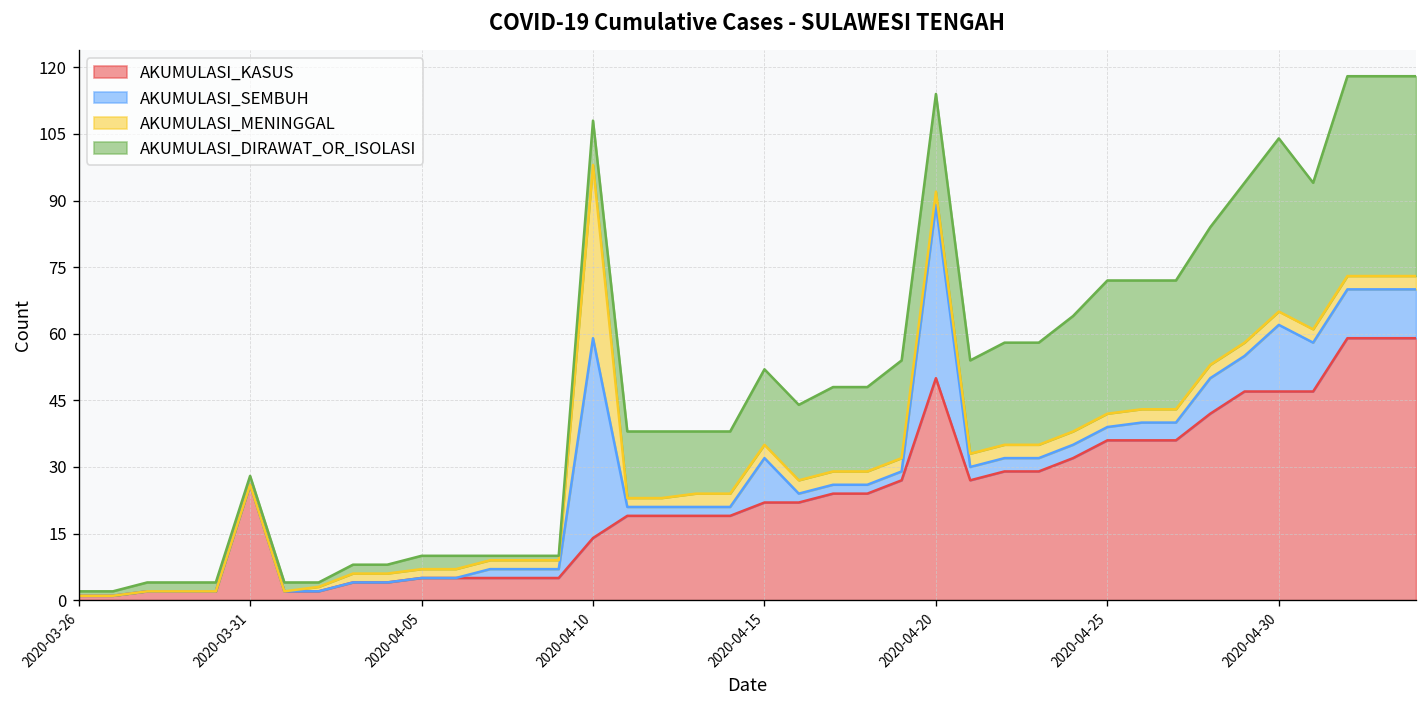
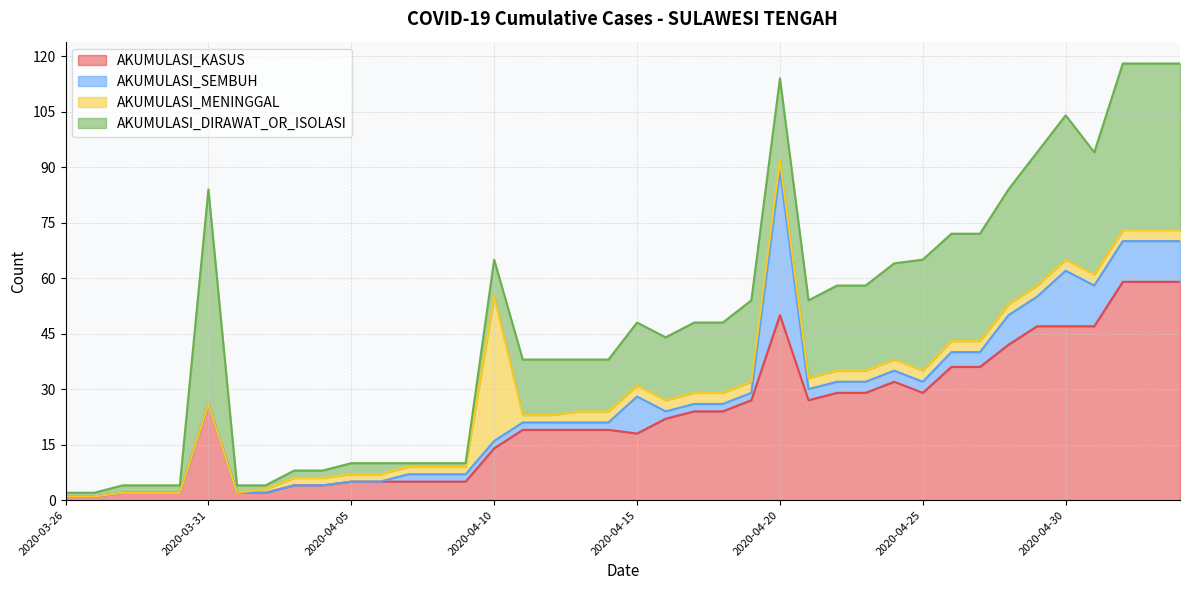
  {
    "AKUMULASI_KASUS": {
      "2020-04-10": 14,
-     "2020-04-15": 22,
+     "2020-04-15": 18,
      "2020-04-20": 50,
-     "2020-04-25": 36,
+     "2020-04-25": 29,
      "2020-04-30": 47
    },
    "AKUMULASI_SEMBUH": {
-     "2020-04-10": 45,
+     "2020-04-10": 2,
      "2020-04-15": 10,
      "2020-04-20": 39,
      "2020-04-25": 3,
      "2020-04-30": 15
    },
    "AKUMULASI_MENINGGAL": {
      "2020-04-05": 2,
      "2020-04-10": 39,
      "2020-04-15": 3,
      "2020-04-20": 3,
      "2020-04-25": 3,
      "2020-04-30": 3
    },
    "AKUMULASI_DIRAWAT_OR_ISOLASI": {
      "2020-03-26": 1,
-     "2020-03-31": 2,
+     "2020-03-31": 58,
      "2020-04-05": 3,
      "2020-04-10": 10,
      "2020-04-15": 17,
      "2020-04-20": 22,
      "2020-04-25": 30,
      "2020-04-30": 39
    }
  }
